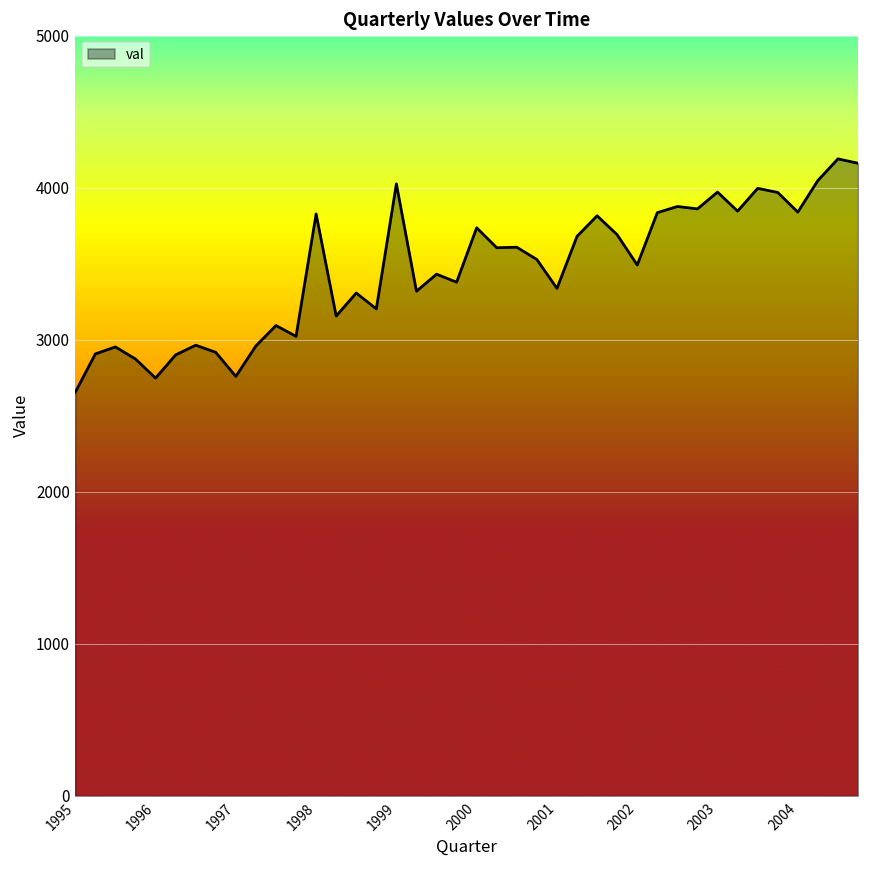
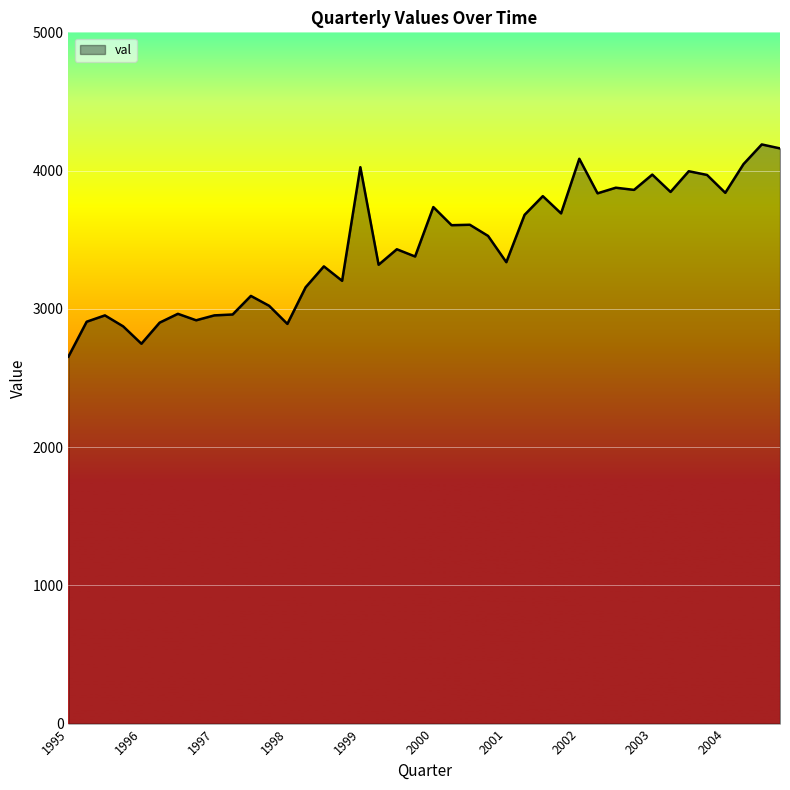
  {
    "1995": 2650,
    "1996": 2750,
-   "1997": 2760,
-   "1998": 3830,
+   "1997": 2950,
+   "1998": 2890,
    "1999": 4020,
    "2000": 3740,
    "2001": 3340,
-   "2002": 3490,
+   "2002": 4090,
    "2003": 3970,
    "2004": 3840
  }
